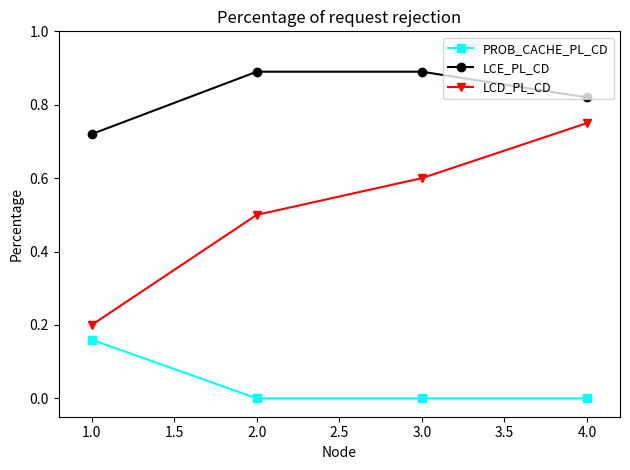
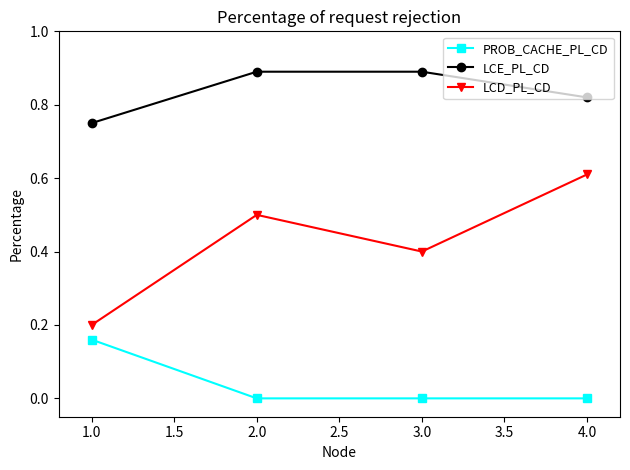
  {
    "PROB_CACHE_PL_CD": {
      "1.0": 0.16,
      "2.0": 0.00,
      "3.0": 0.00,
      "4.0": 0.00
    },
    "LCE_PL_CD": {
-     "1.0": 0.72,
+     "1.0": 0.75,
      "2.0": 0.89,
      "3.0": 0.89
    },
    "LCD_PL_CD": {
      "1.0": 0.20,
      "2.0": 0.50,
-     "3.0": 0.6,
-     "4.0": 0.75
+     "3.0": 0.4,
+     "4.0": 0.61
    }
  }
